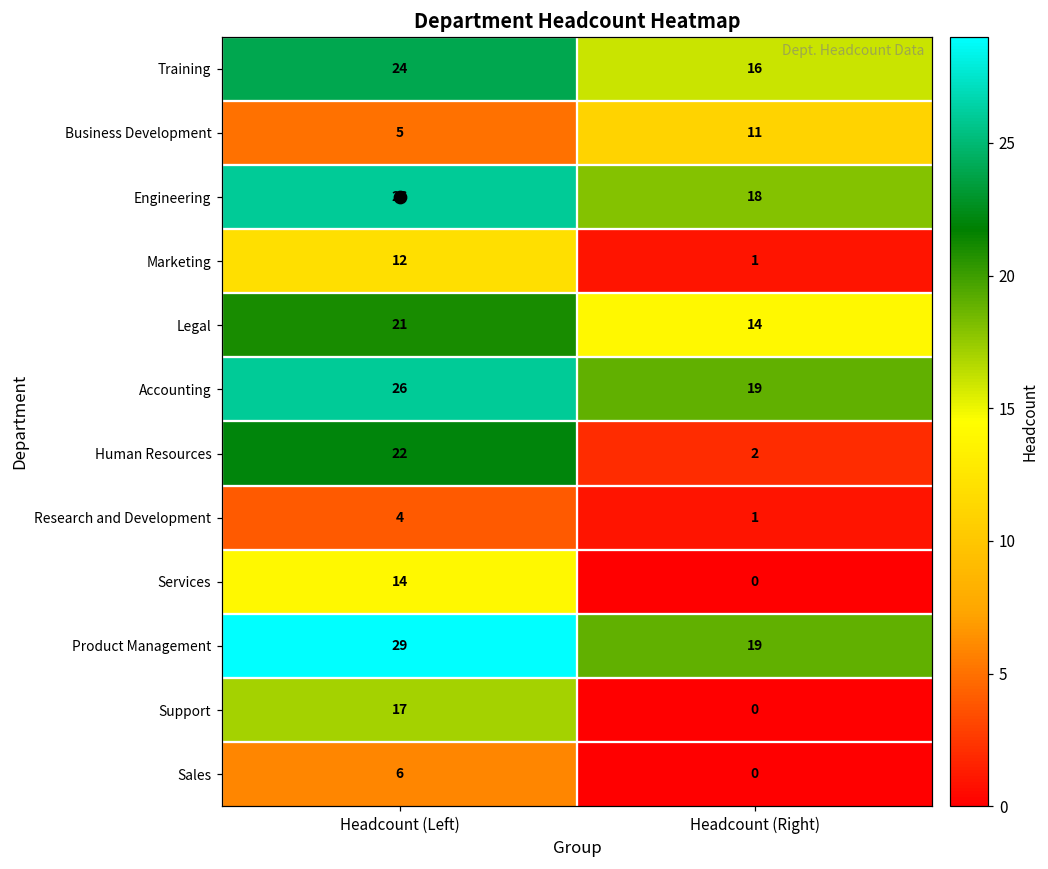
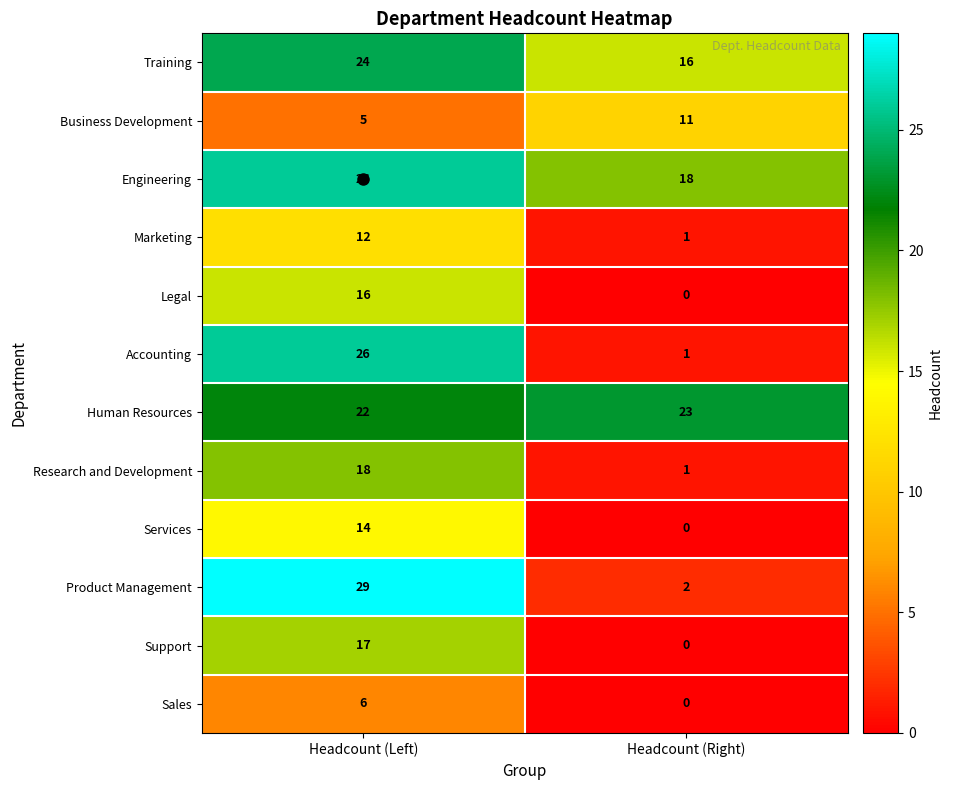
  {
    "Training": {
      "Headcount (Left)": 24
    },
    "Business Development": {
      "Headcount (Left)": 5,
      "Headcount (Right)": 11
    },
    "Engineering": {
      "Headcount (Right)": 18
    },
    "Marketing": {
      "Headcount (Left)": 12,
      "Headcount (Right)": 1
    },
    "Legal": {
-     "Headcount (Left)": 21,
-     "Headcount (Right)": 14
+     "Headcount (Left)": 16,
+     "Headcount (Right)": 0
    },
    "Accounting": {
      "Headcount (Left)": 26,
-     "Headcount (Right)": 19
+     "Headcount (Right)": 1
    },
    "Human Resources": {
      "Headcount (Left)": 22,
-     "Headcount (Right)": 2
+     "Headcount (Right)": 23
    },
    "Research and Development": {
-     "Headcount (Left)": 4,
+     "Headcount (Left)": 18,
      "Headcount (Right)": 1
    },
    "Services": {
      "Headcount (Left)": 14,
      "Headcount (Right)": 0
    },
    "Product Management": {
      "Headcount (Left)": 29,
-     "Headcount (Right)": 19
+     "Headcount (Right)": 2
    },
    "Support": {
      "Headcount (Left)": 17,
      "Headcount (Right)": 0
    },
    "Sales": {
      "Headcount (Left)": 6,
      "Headcount (Right)": 0
    }
  }
